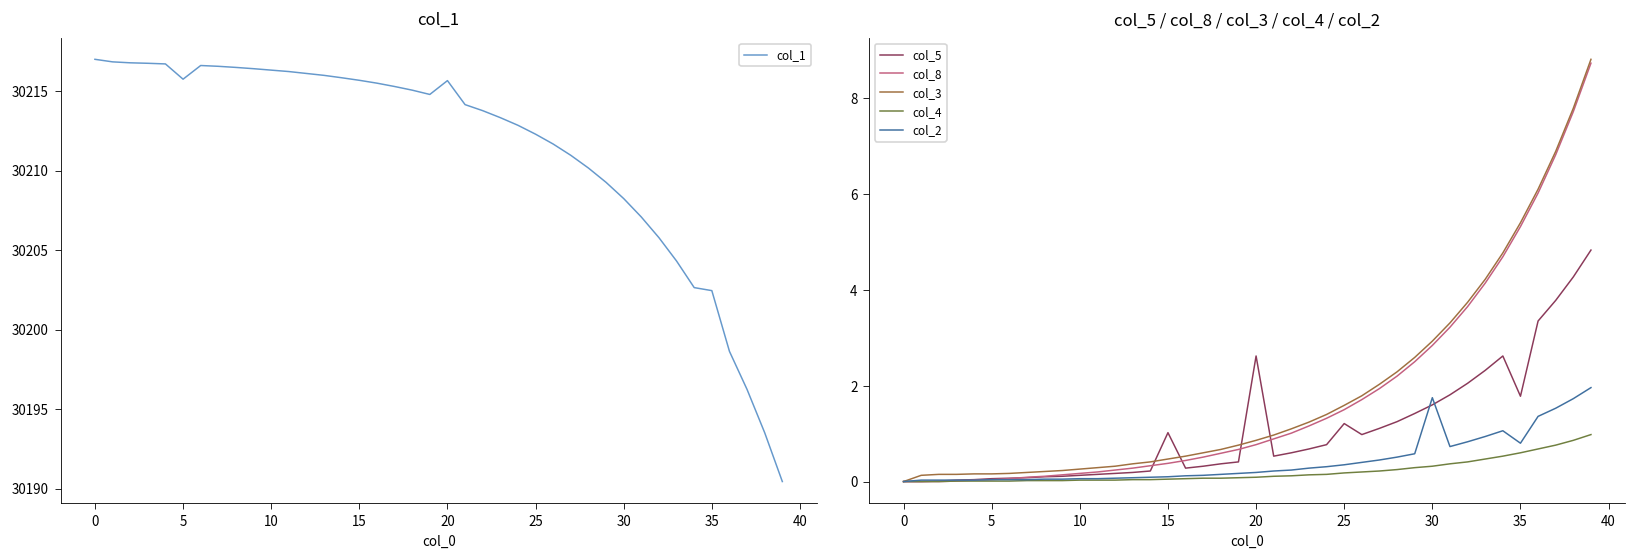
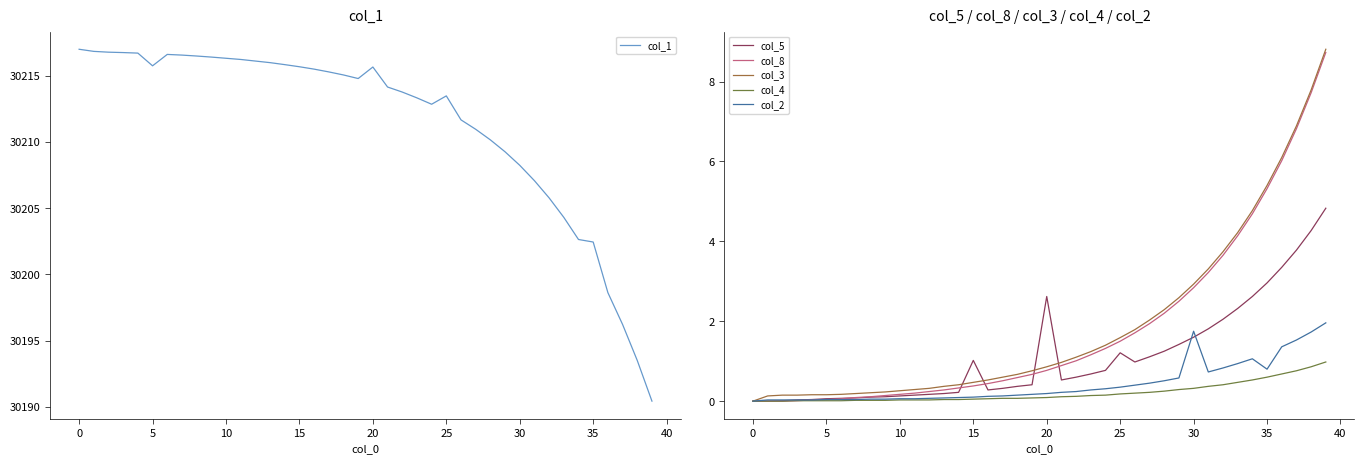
  {
    "col_1": {
      "0": 30217.0,
      "5": 30215.8,
      "10": 30216.3,
      "15": 30215.7,
      "20": 30215.7,
-     "25": 30212.3,
+     "25": 30213.5,
      "30": 30208.2,
      "35": 30202.5
    },
    "col_5 / col_8 / col_3 / col_4 / col_2": {
      "col_5": {
        "15": 1.0,
        "20": 2.6,
        "25": 1.2,
        "30": 1.6,
-       "35": 1.8
+       "35": 3.0
      },
      "col_8": {
        "15": 0.4,
        "20": 0.8,
        "25": 1.5,
        "30": 2.8,
        "35": 5.3
      },
      "col_2": {
        "20": 0.2,
        "25": 0.4,
        "30": 1.8,
        "35": 0.8
      }
    }
  }
